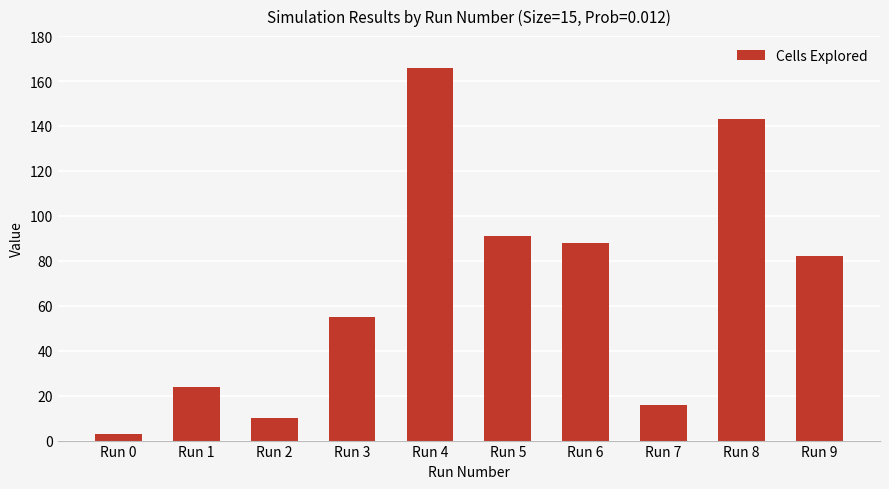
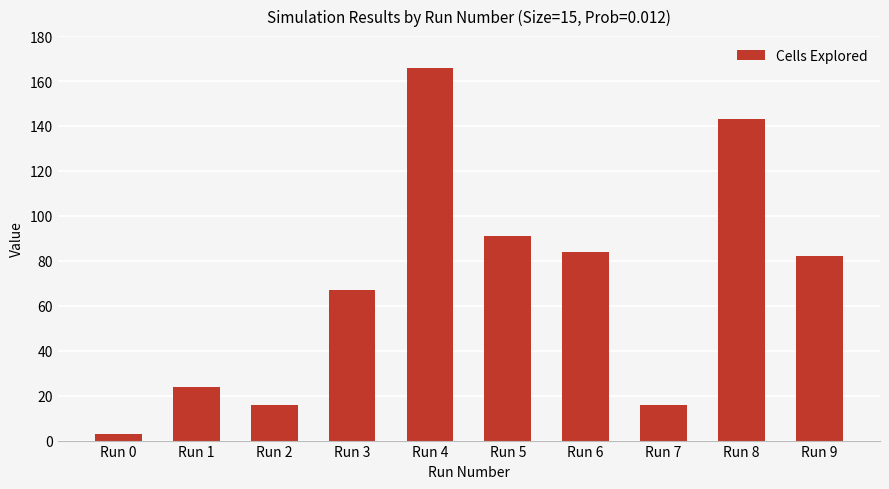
  {
    "Run 0": 3,
    "Run 1": 24,
-   "Run 2": 10,
-   "Run 3": 55,
+   "Run 2": 16,
+   "Run 3": 67,
    "Run 4": 166,
    "Run 5": 91,
-   "Run 6": 88,
+   "Run 6": 84,
    "Run 7": 16,
    "Run 8": 143,
    "Run 9": 82
  }
